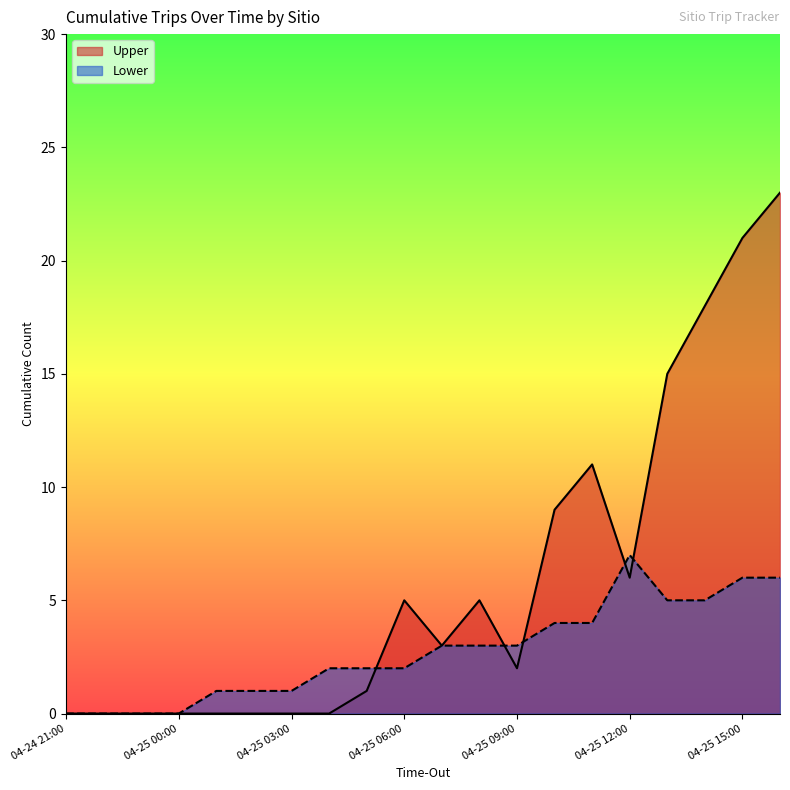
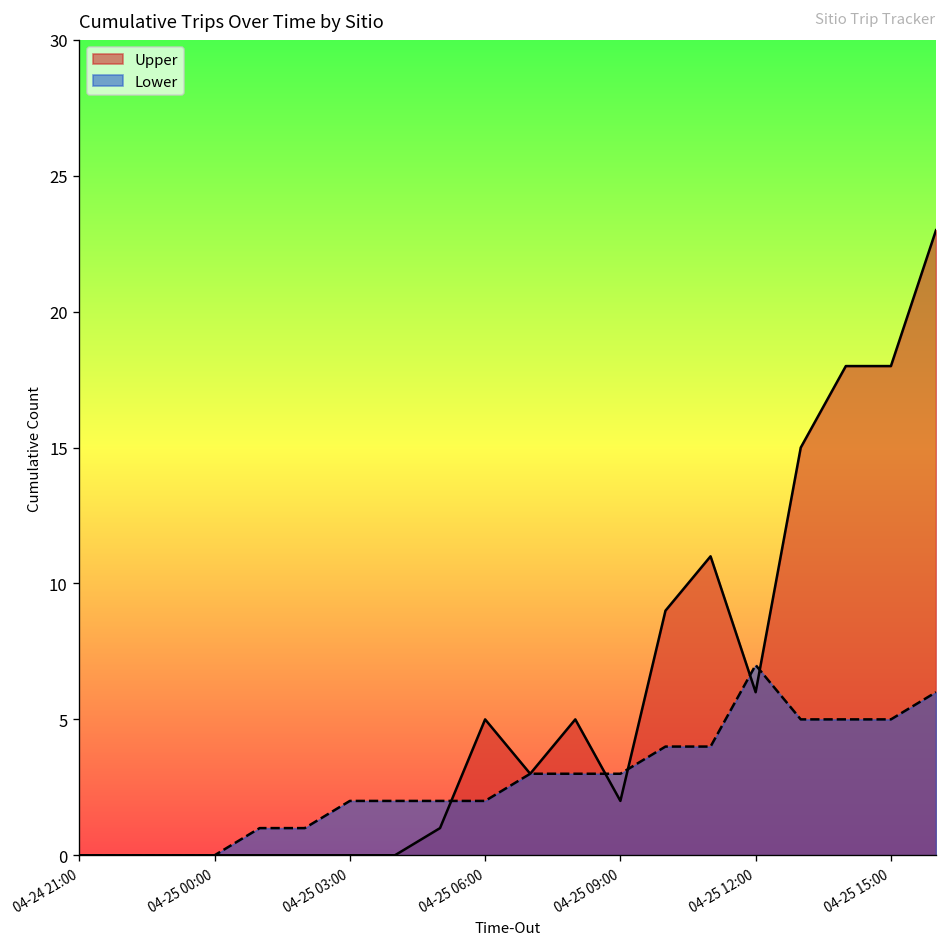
  {
    "Upper": {
      "04-25 03:00": 0,
      "04-25 06:00": 5,
      "04-25 09:00": 2,
      "04-25 12:00": 6,
-     "04-25 15:00": 21
+     "04-25 15:00": 18
    },
    "Lower": {
-     "04-25 03:00": 1,
+     "04-25 03:00": 2,
      "04-25 06:00": 2,
      "04-25 09:00": 3,
      "04-25 12:00": 7,
-     "04-25 15:00": 6
+     "04-25 15:00": 5
    }
  }
